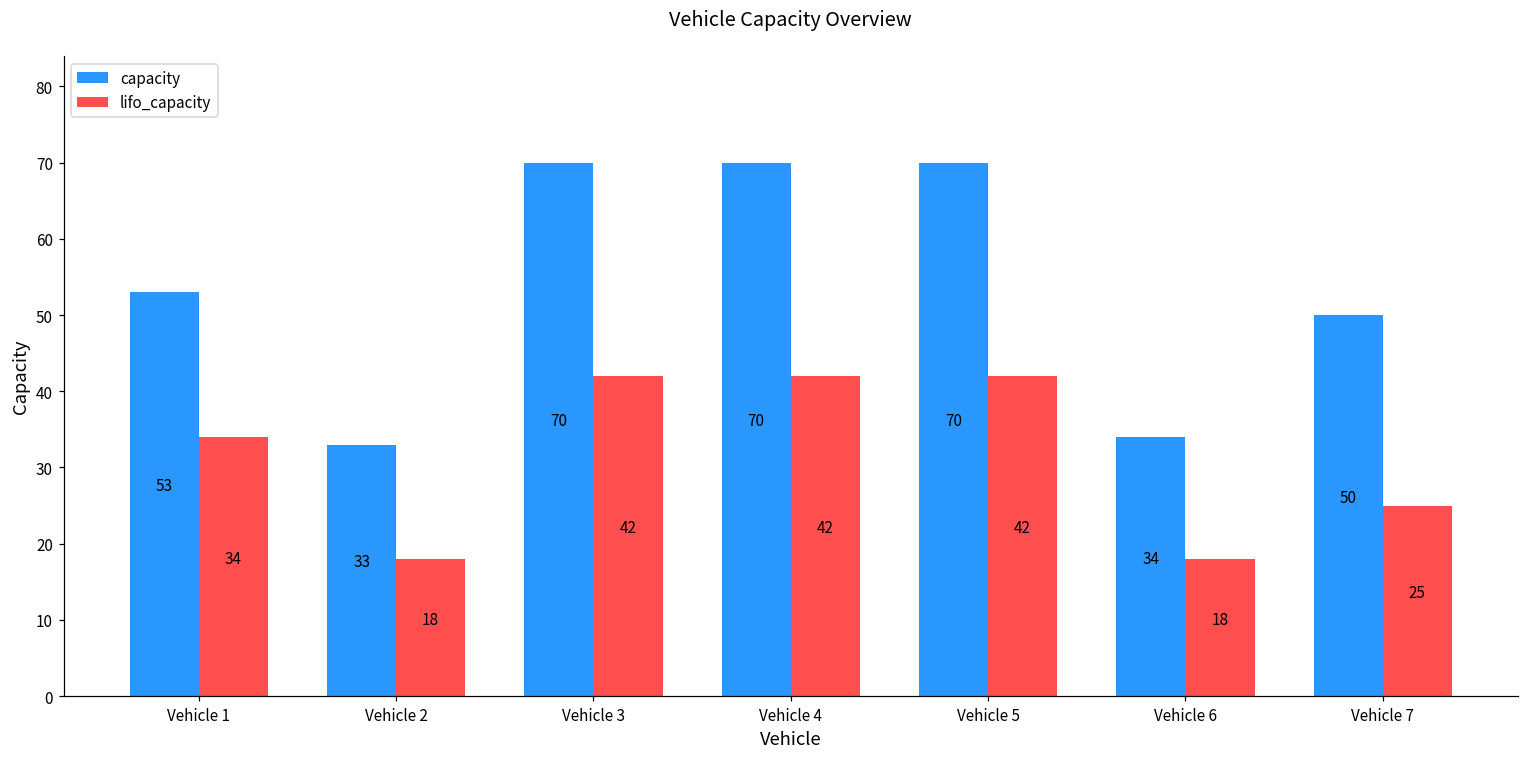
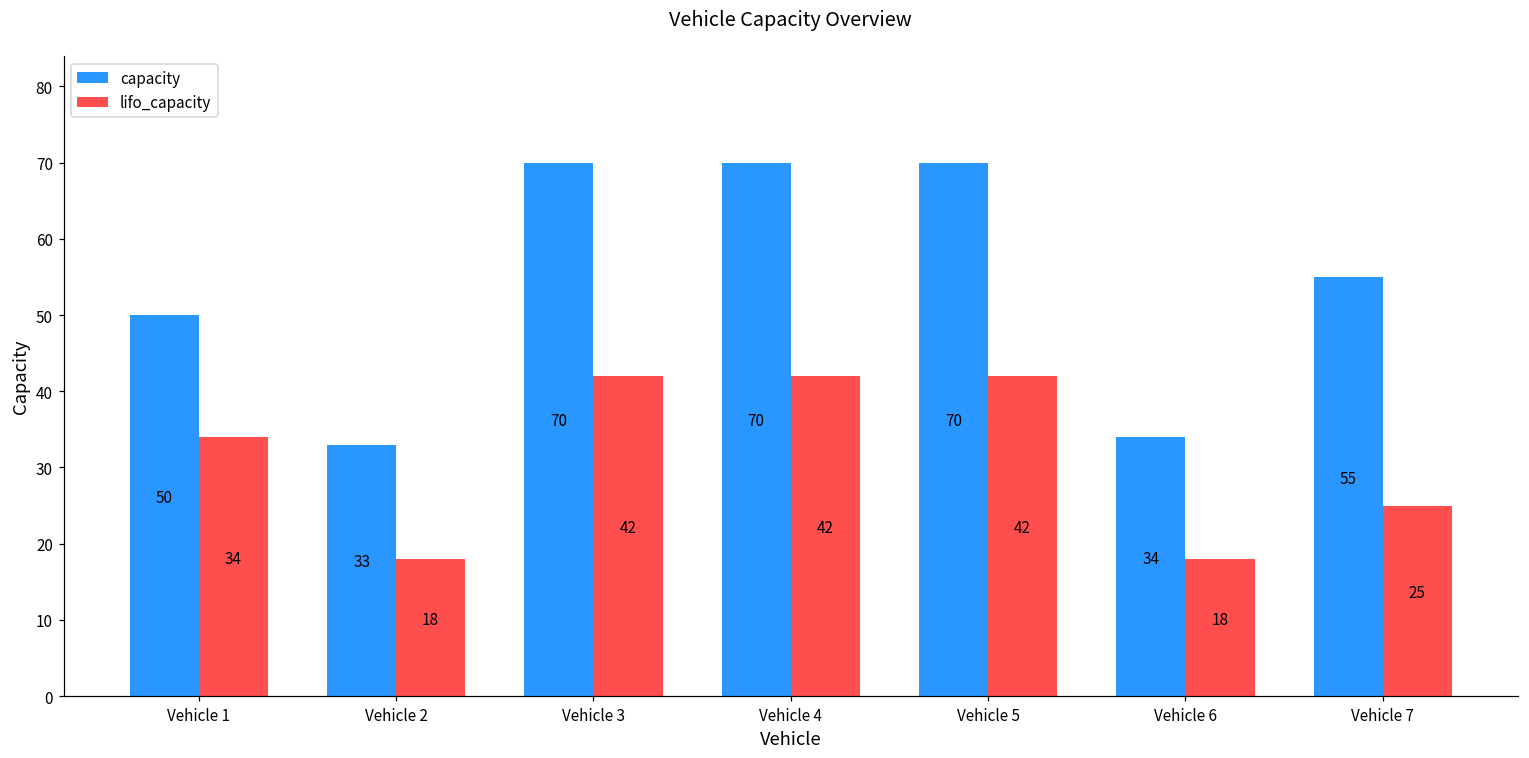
  {
    "capacity": {
-     "Vehicle 1": 53,
+     "Vehicle 1": 50,
      "Vehicle 2": 33,
      "Vehicle 3": 70,
      "Vehicle 4": 70,
      "Vehicle 5": 70,
      "Vehicle 6": 34,
-     "Vehicle 7": 50
+     "Vehicle 7": 55
    },
    "lifo_capacity": {
      "Vehicle 1": 34,
      "Vehicle 2": 18,
      "Vehicle 3": 42,
      "Vehicle 4": 42,
      "Vehicle 5": 42,
      "Vehicle 6": 18,
      "Vehicle 7": 25
    }
  }
